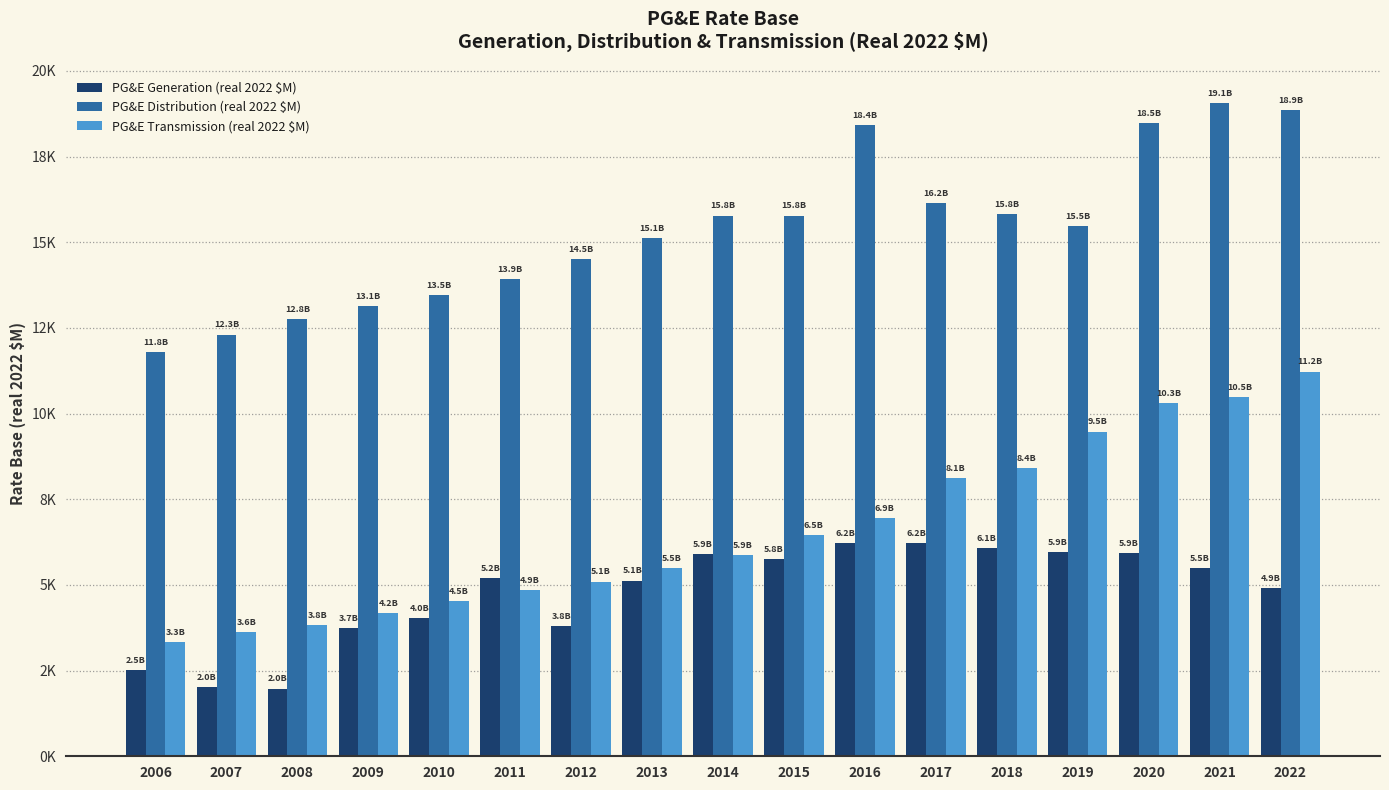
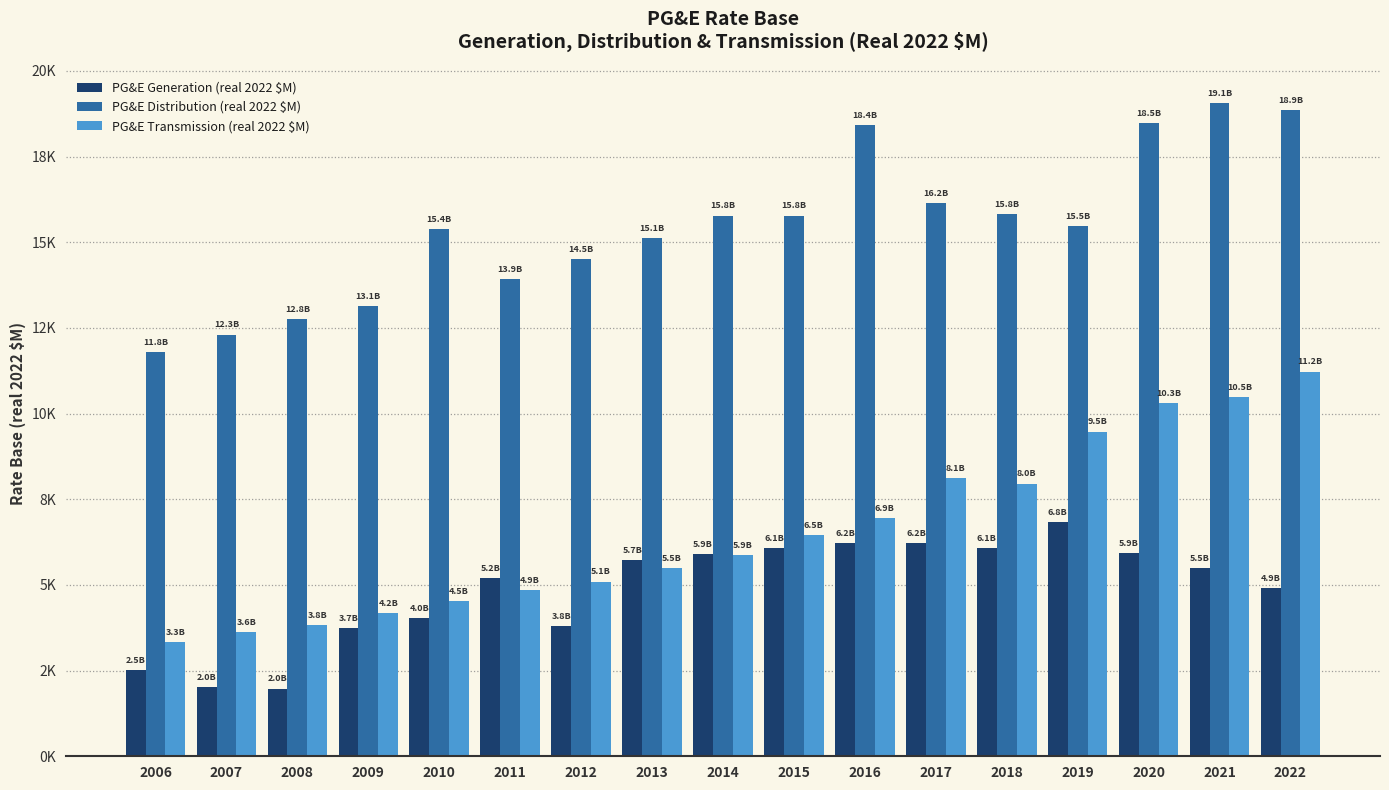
  {
    "PG&E Generation (real 2022 $M)": {
      "2006": "2.5B",
      "2007": "2.0B",
      "2008": "2.0B",
      "2009": "3.7B",
      "2010": "4.0B",
      "2011": "5.2B",
      "2012": "3.8B",
-     "2013": "5.1B",
+     "2013": "5.7B",
      "2014": "5.9B",
-     "2015": "5.8B",
+     "2015": "6.1B",
      "2016": "6.2B",
      "2017": "6.2B",
      "2018": "6.1B",
-     "2019": "5.9B",
+     "2019": "6.8B",
      "2020": "5.9B",
      "2021": "5.5B",
      "2022": "4.9B"
    },
    "PG&E Distribution (real 2022 $M)": {
      "2006": "11.8B",
      "2007": "12.3B",
      "2008": "12.8B",
      "2009": "13.1B",
-     "2010": "13.5B",
+     "2010": "15.4B",
      "2011": "13.9B",
      "2012": "14.5B",
      "2013": "15.1B",
      "2014": "15.8B",
      "2015": "15.8B",
      "2016": "18.4B",
      "2017": "16.2B",
      "2018": "15.8B",
      "2019": "15.5B",
      "2020": "18.5B",
      "2021": "19.1B",
      "2022": "18.9B"
    },
    "PG&E Transmission (real 2022 $M)": {
      "2006": "3.3B",
      "2007": "3.6B",
      "2008": "3.8B",
      "2009": "4.2B",
      "2010": "4.5B",
      "2011": "4.9B",
      "2012": "5.1B",
      "2013": "5.5B",
      "2014": "5.9B",
      "2015": "6.5B",
      "2016": "6.9B",
      "2017": "8.1B",
-     "2018": "8.4B",
+     "2018": "8.0B",
      "2019": "9.5B",
      "2020": "10.3B",
      "2021": "10.5B",
      "2022": "11.2B"
    }
  }
